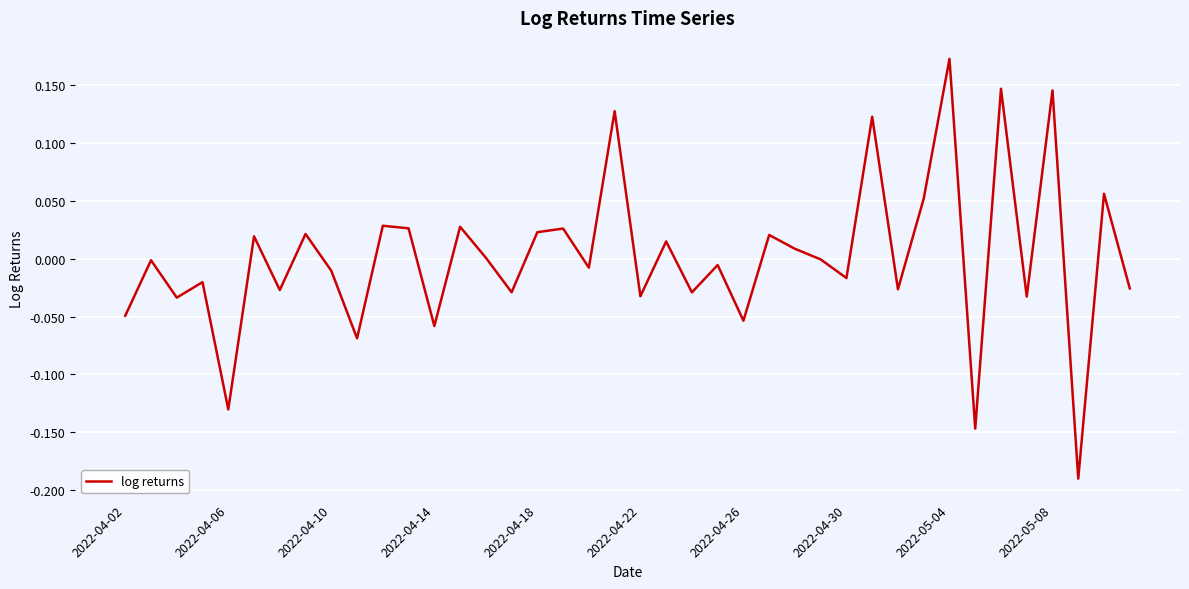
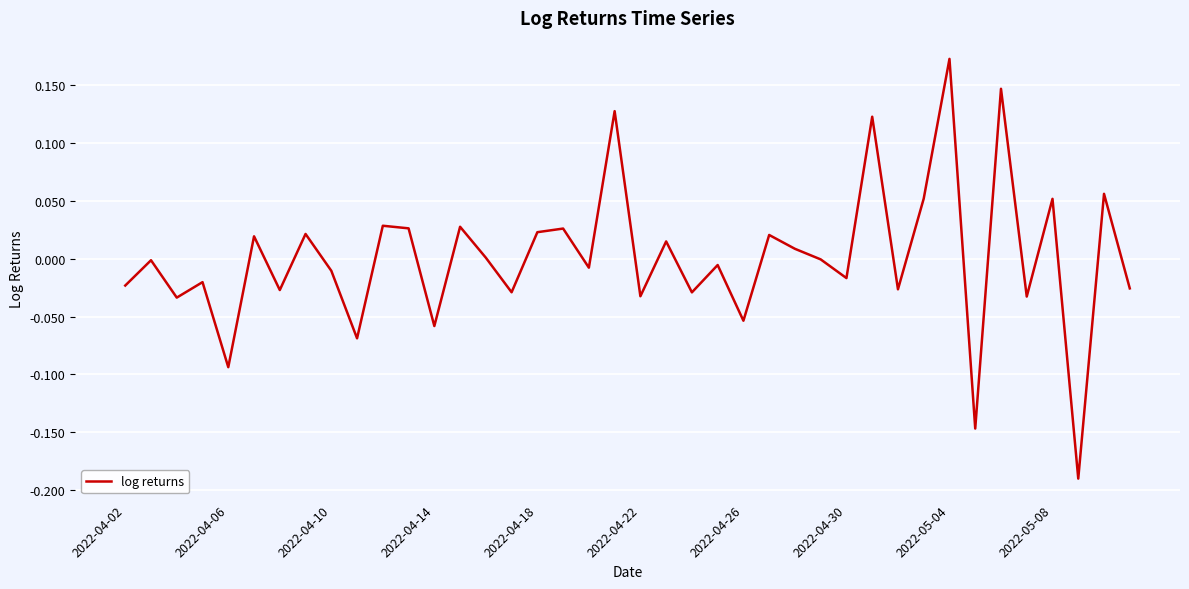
  {
-   "2022-04-02": -0.049,
-   "2022-04-06": -0.130,
+   "2022-04-02": -0.023,
+   "2022-04-06": -0.094,
    "2022-04-10": -0.010,
    "2022-04-14": -0.058,
    "2022-04-18": 0.023,
    "2022-04-22": -0.032,
    "2022-04-26": -0.054,
    "2022-04-30": -0.017,
    "2022-05-04": 0.173,
-   "2022-05-08": 0.145
+   "2022-05-08": 0.052
  }
